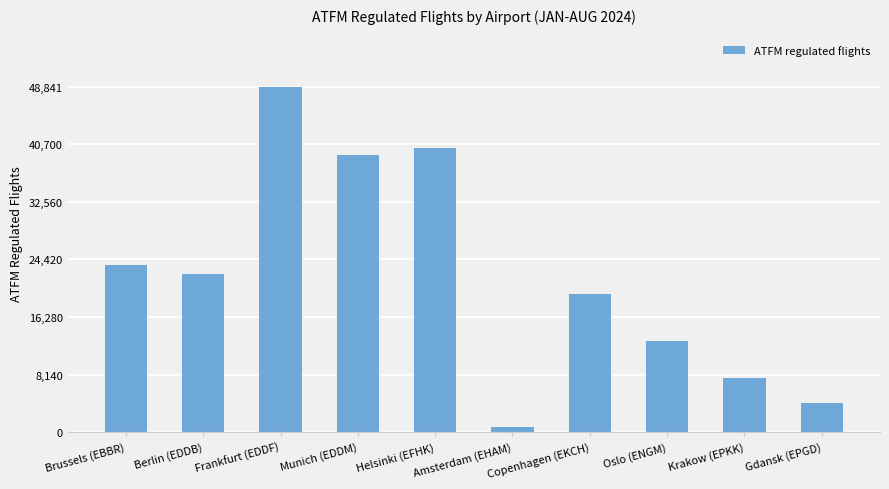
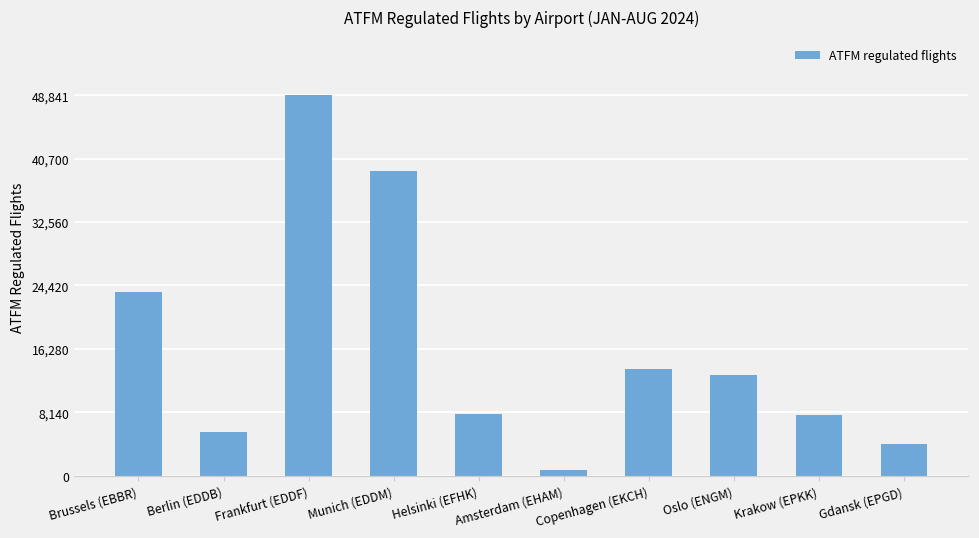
  {
    "Brussels (EBBR)": "24,000",
-   "Berlin (EDDB)": "22,000",
+   "Berlin (EDDB)": "6,000",
    "Frankfurt (EDDF)": "49,000",
    "Munich (EDDM)": "39,000",
-   "Helsinki (EFHK)": "40,000",
+   "Helsinki (EFHK)": "8,000",
    "Amsterdam (EHAM)": "1,000",
-   "Copenhagen (EKCH)": "20,000",
+   "Copenhagen (EKCH)": "14,000",
    "Oslo (ENGM)": "13,000",
    "Krakow (EPKK)": "8,000",
    "Gdansk (EPGD)": "4,000"
  }
